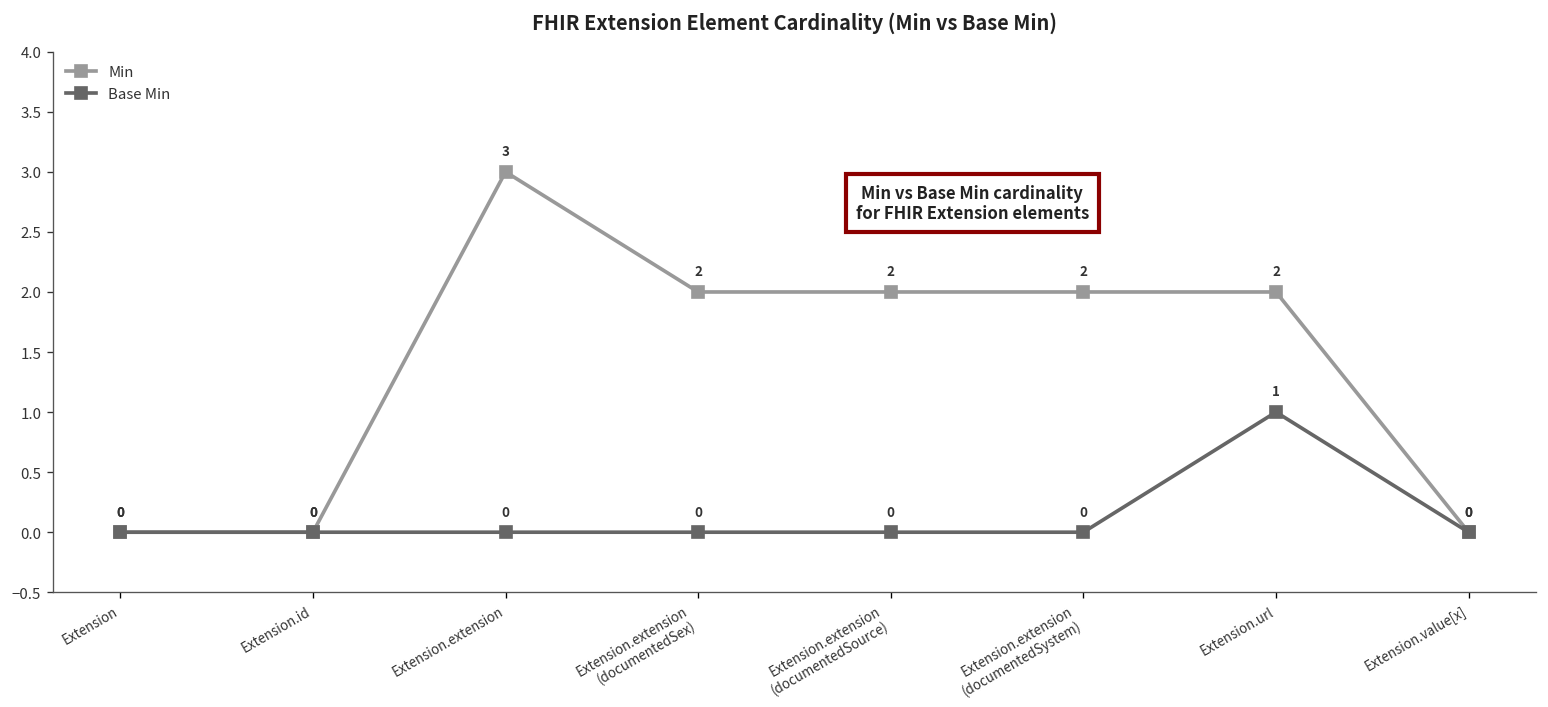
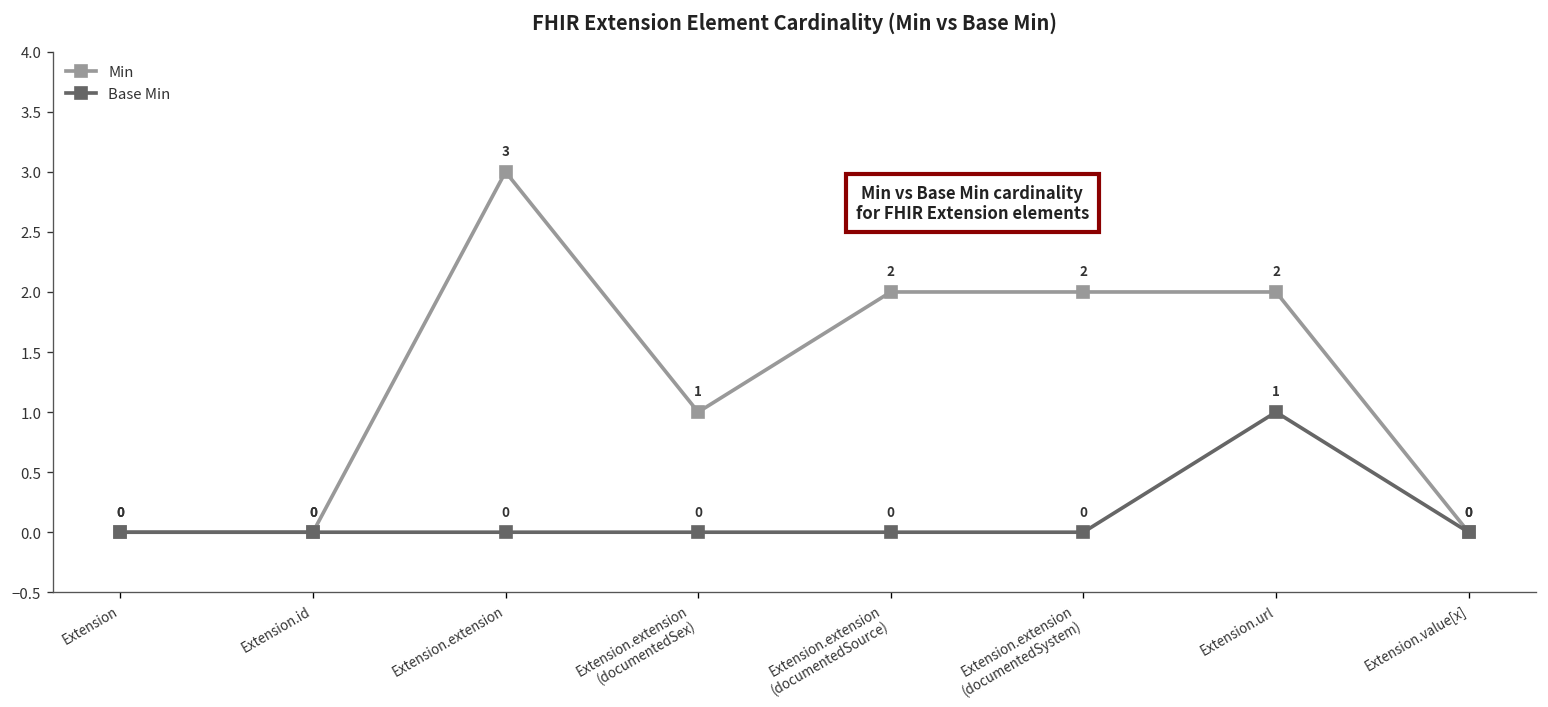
  {
    "Min": {
      "Extension.extension": 3,
-     "Extension.extension (documentedSex)": 2,
+     "Extension.extension (documentedSex)": 1,
      "Extension.extension (documentedSource)": 2,
      "Extension.extension (documentedSystem)": 2,
      "Extension.url": 2
    },
    "Base Min": {
      "Extension.extension": 0,
      "Extension.extension (documentedSex)": 0,
      "Extension.extension (documentedSource)": 0,
      "Extension.extension (documentedSystem)": 0,
      "Extension.url": 1
    }
  }
